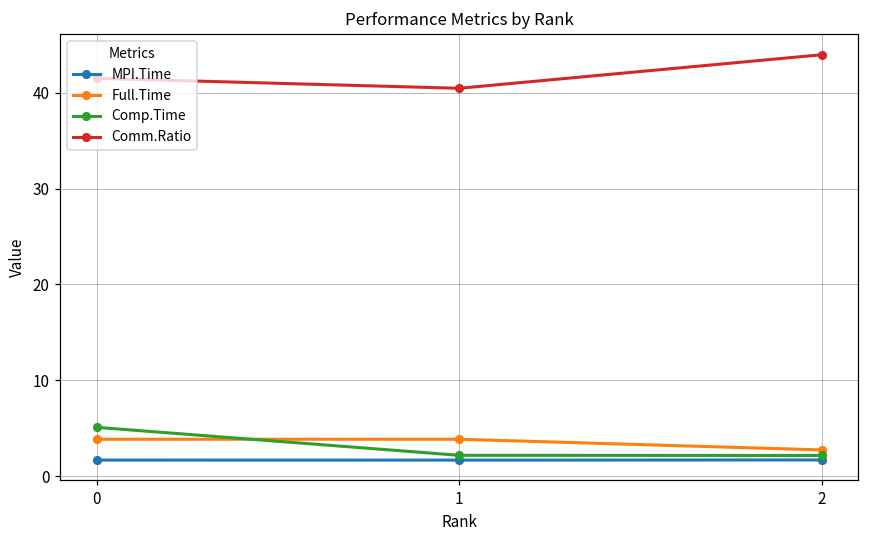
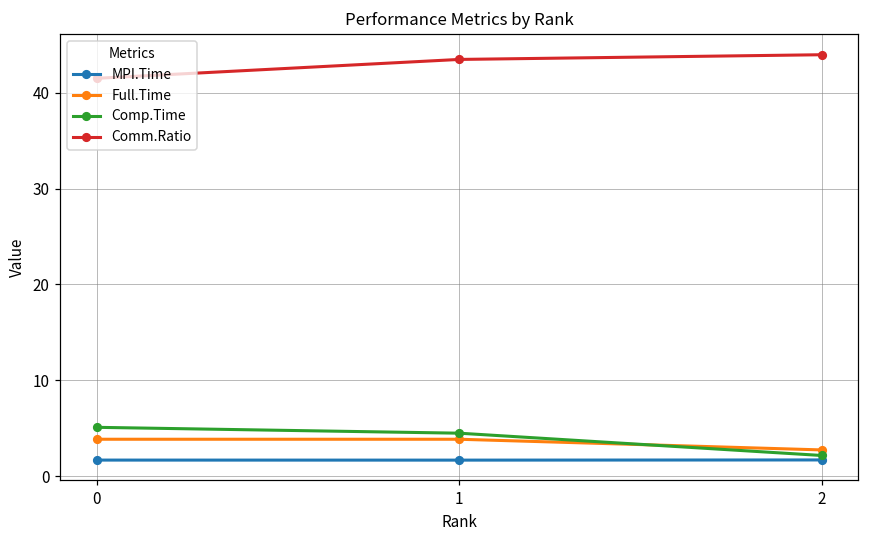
  {
    "MPI.Time": {
      "0": 2,
      "1": 2,
      "2": 2
    },
    "Full.Time": {
      "0": 4,
      "1": 4,
      "2": 3
    },
    "Comp.Time": {
      "0": 5,
-     "1": 2,
+     "1": 4,
      "2": 2
    },
    "Comm.Ratio": {
-     "1": 40,
+     "1": 43,
      "2": 44
    }
  }
